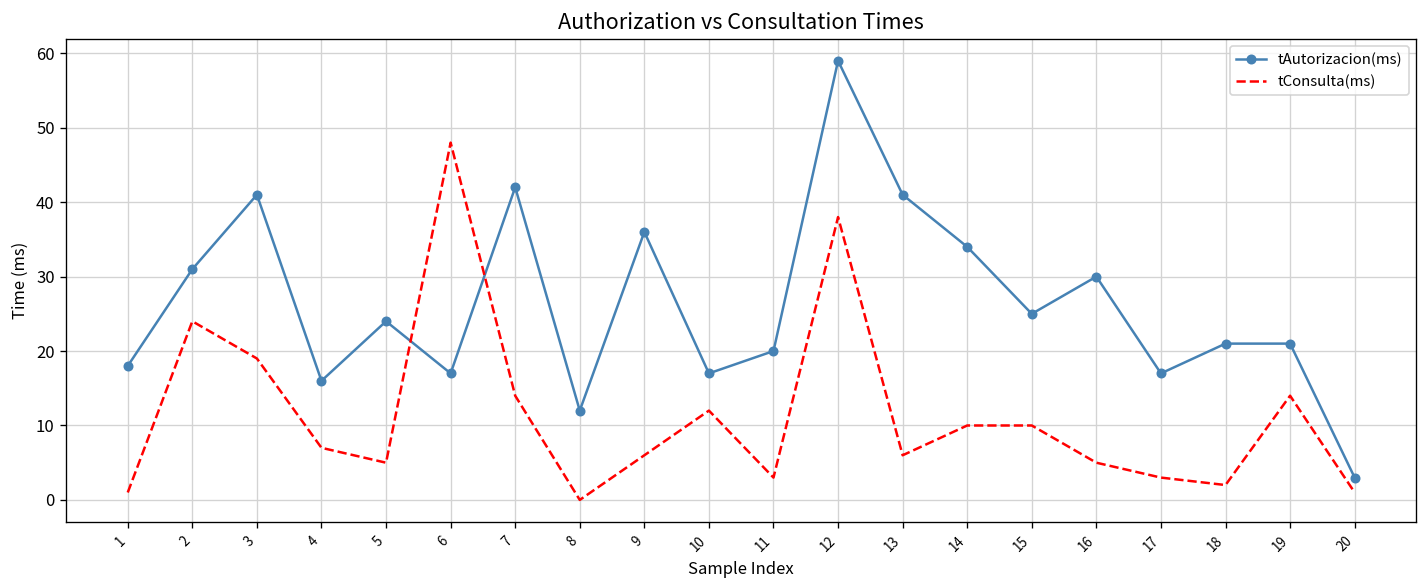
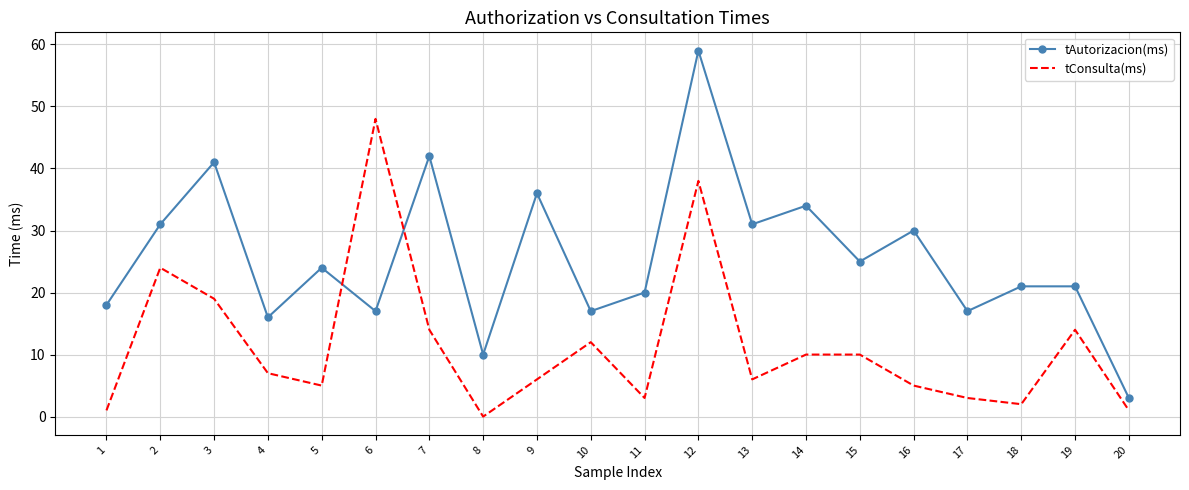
  {
    "tAutorizacion(ms)": {
      "1": 18,
      "2": 31,
      "3": 41,
      "4": 16,
      "5": 24,
      "6": 17,
      "7": 42,
-     "8": 12,
+     "8": 10,
      "9": 36,
      "10": 17,
      "11": 20,
      "12": 59,
-     "13": 41,
+     "13": 31,
      "14": 34,
      "15": 25,
      "16": 30,
      "17": 17,
      "18": 21,
      "19": 21,
      "20": 3
    },
    "tConsulta(ms)": {
      "1": 1,
      "2": 24,
      "3": 19,
      "4": 7,
      "5": 5,
      "6": 48,
      "7": 14,
      "8": 0,
      "9": 6,
      "10": 12,
      "11": 3,
      "12": 38,
      "13": 6,
      "14": 10,
      "15": 10,
      "16": 5,
      "17": 3,
      "18": 2,
      "19": 14,
      "20": 1
    }
  }
